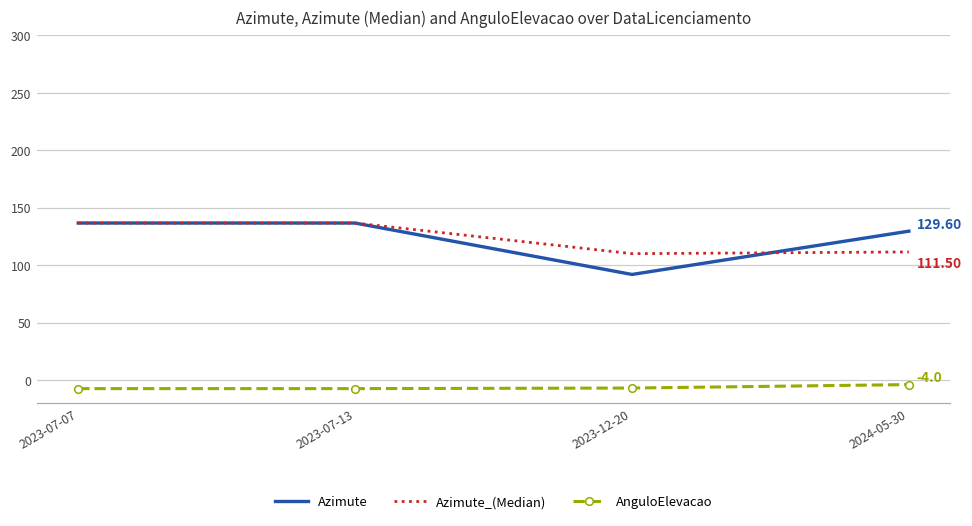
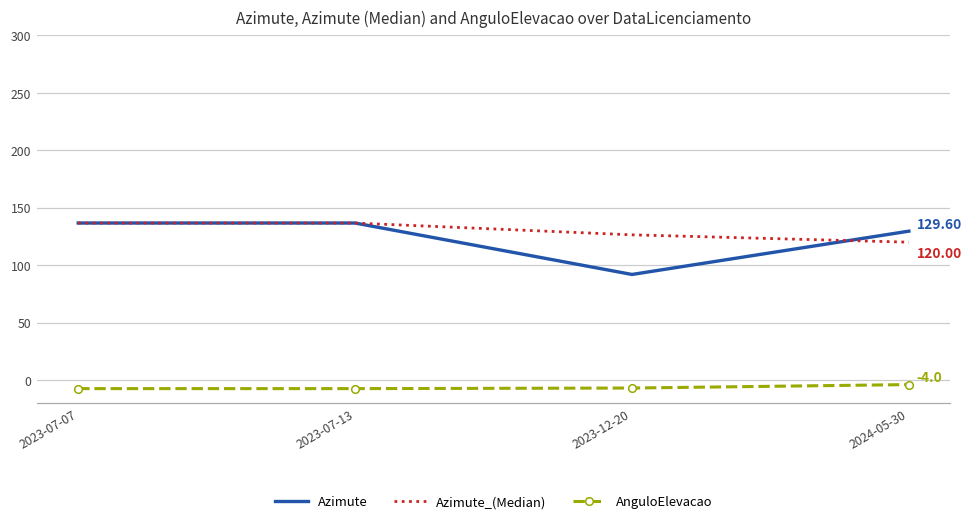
  {
    "Azimute": {
      "2024-05-30": 129.60
    },
    "Azimute_(Median)": {
-     "2023-12-20": 110,
-     "2024-05-30": 111.50
+     "2023-12-20": 126,
+     "2024-05-30": 120.00
    },
    "AnguloElevacao": {
      "2024-05-30": -4.0
    }
  }
